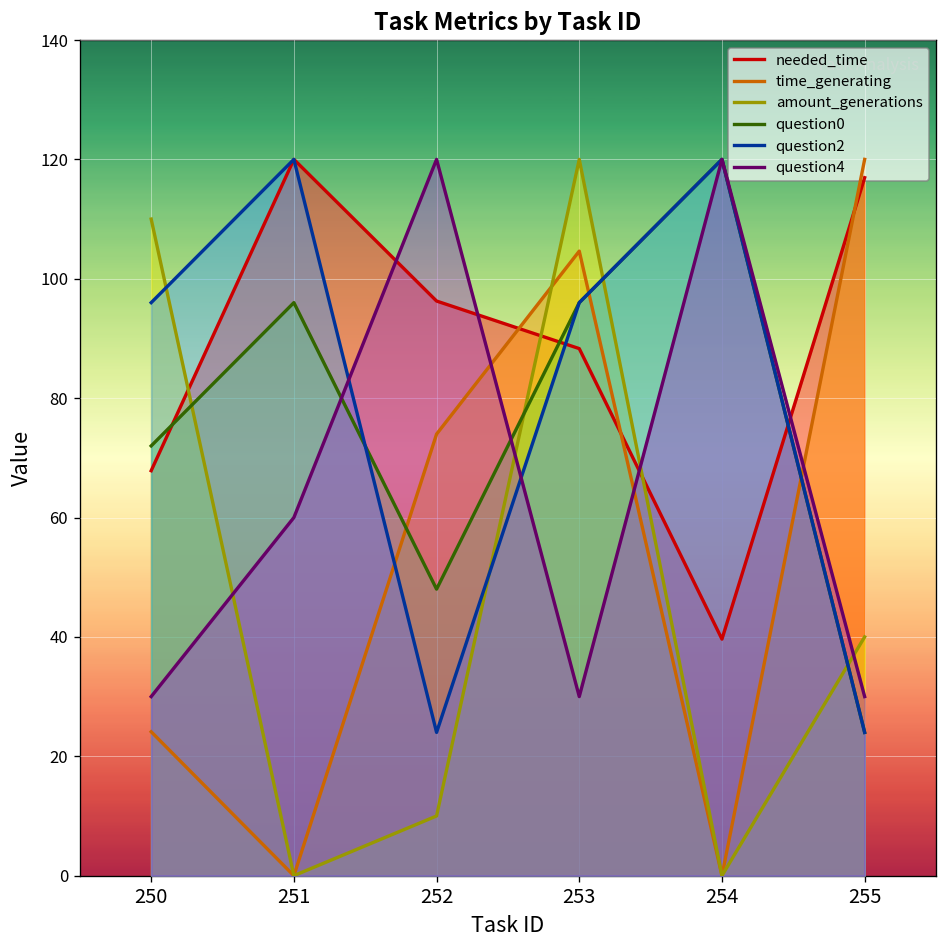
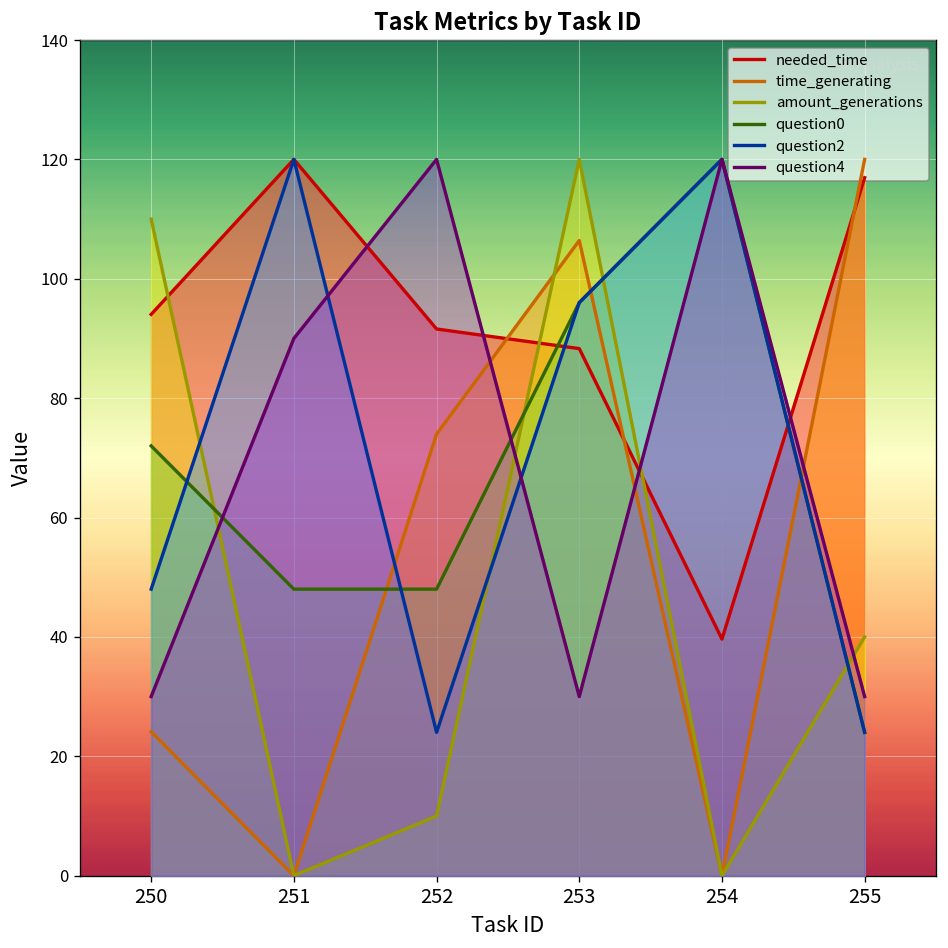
  {
    "needed_time": {
-     "250": 68,
-     "252": 96,
+     "250": 94,
+     "252": 92,
      "253": 88,
      "254": 40
    },
    "time_generating": {
      "250": 24,
      "252": 74,
-     "253": 105
+     "253": 106
    },
    "amount_generations": {
      "250": 110,
      "252": 10,
      "253": 120,
      "255": 40
    },
    "question0": {
      "250": 72,
-     "251": 96,
+     "251": 48,
      "252": 48
    },
    "question2": {
-     "250": 96,
+     "250": 48,
      "252": 24
    },
    "question4": {
      "250": 30,
-     "251": 60,
+     "251": 90,
      "252": 120,
      "253": 30,
      "255": 30
    }
  }
